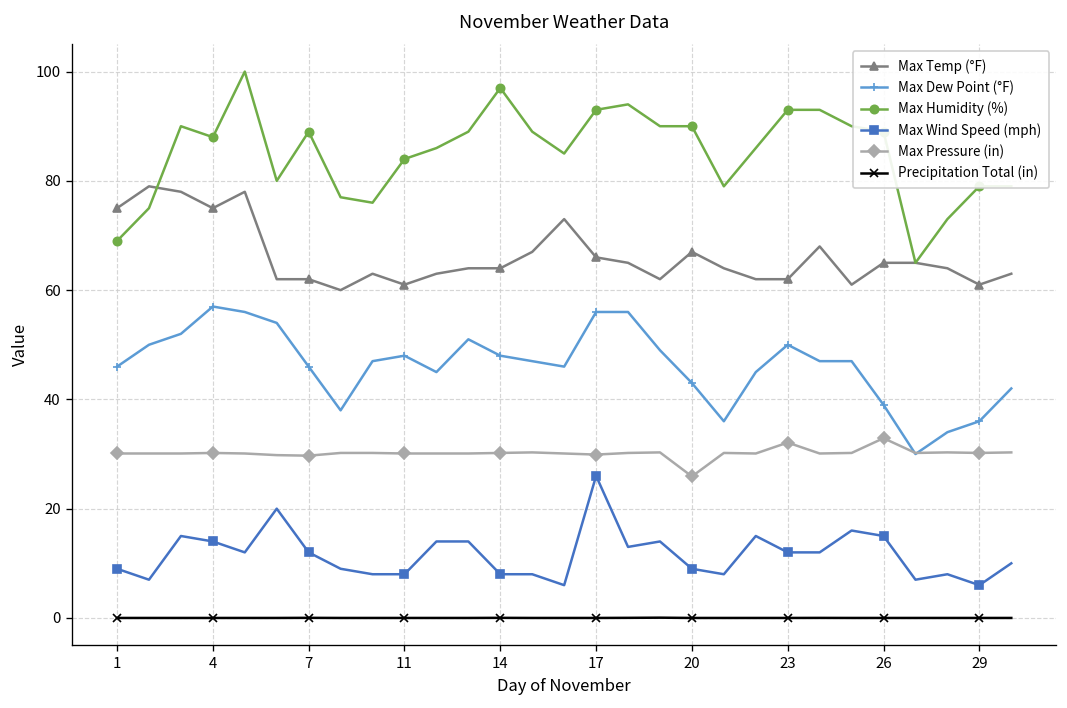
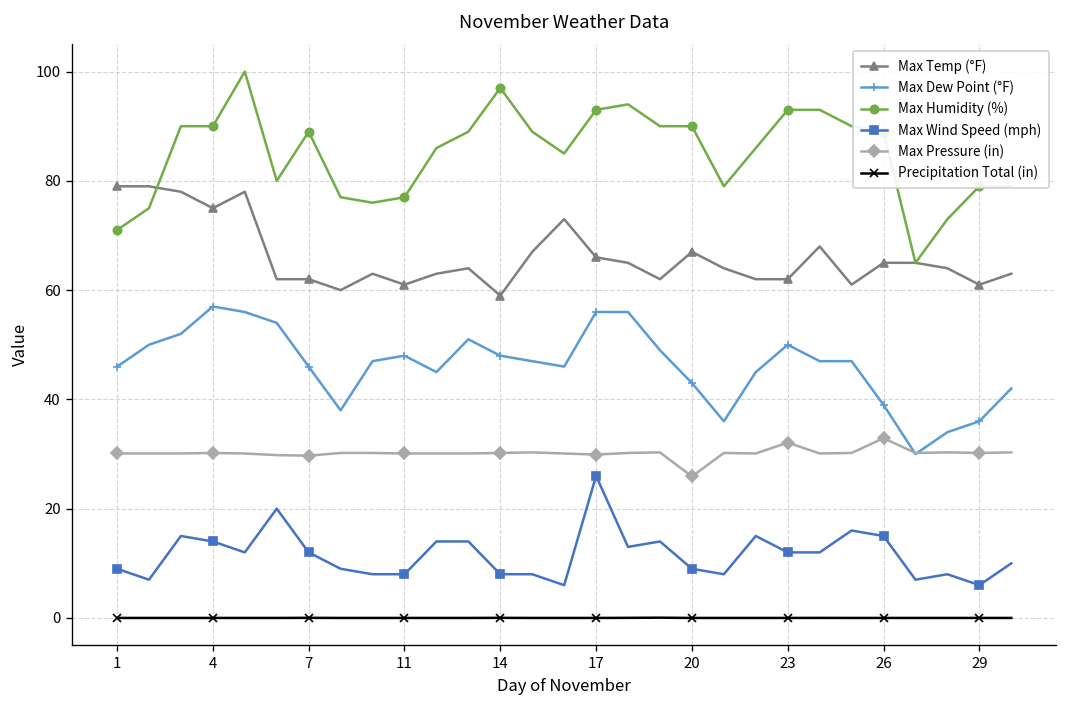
  {
    "Max Temp (°F)": {
-     "1": 75,
+     "1": 79,
      "4": 75,
      "7": 62,
      "11": 61,
-     "14": 64,
+     "14": 59,
      "17": 66,
      "20": 67,
      "23": 62,
      "26": 65,
      "29": 61
    },
    "Max Humidity (%)": {
-     "1": 69,
-     "4": 88,
+     "1": 71,
+     "4": 90,
      "7": 89,
-     "11": 84,
+     "11": 77,
      "14": 97,
      "17": 93,
      "20": 90,
      "23": 93,
      "29": 79
    },
    "Max Pressure (in)": {
      "1": 30,
      "4": 30,
      "7": 30,
      "11": 30,
      "14": 30,
      "17": 30,
      "20": 26,
      "23": 32,
      "26": 33,
      "29": 30
    },
    "Precipitation Total (in)": {
      "1": 0,
      "4": 0,
      "7": 0,
      "11": 0,
      "14": 0,
      "17": 0,
      "20": 0,
      "23": 0,
      "26": 0,
      "29": 0
    }
  }
